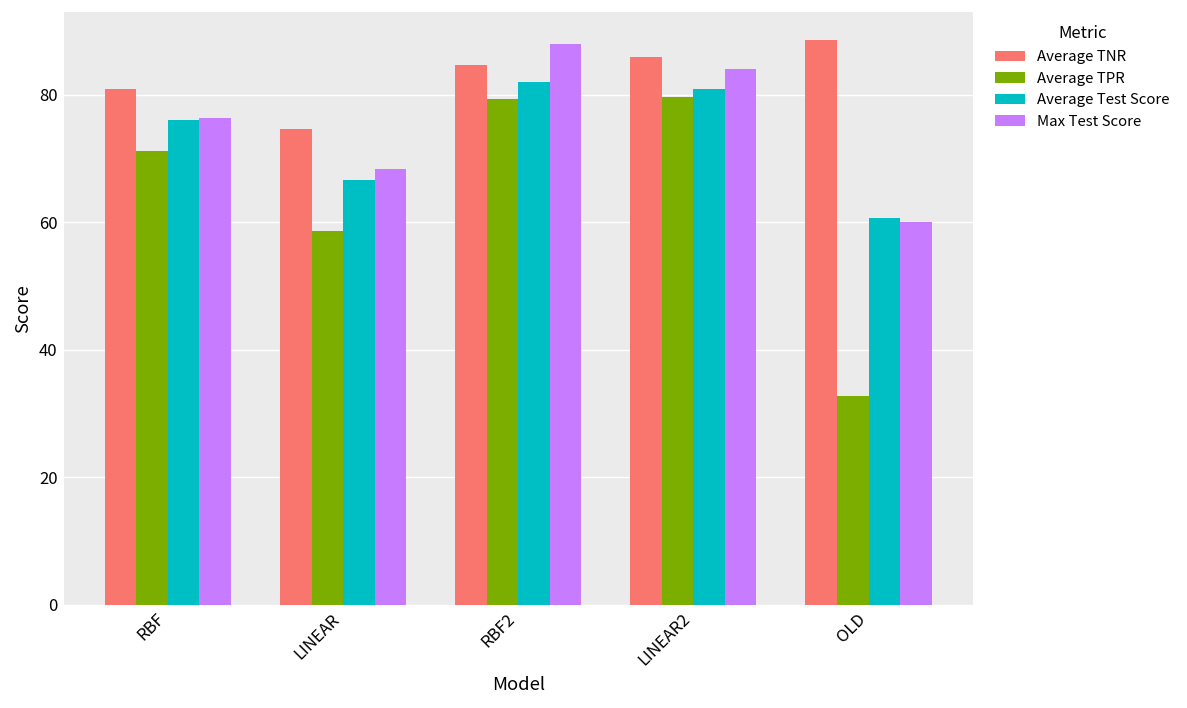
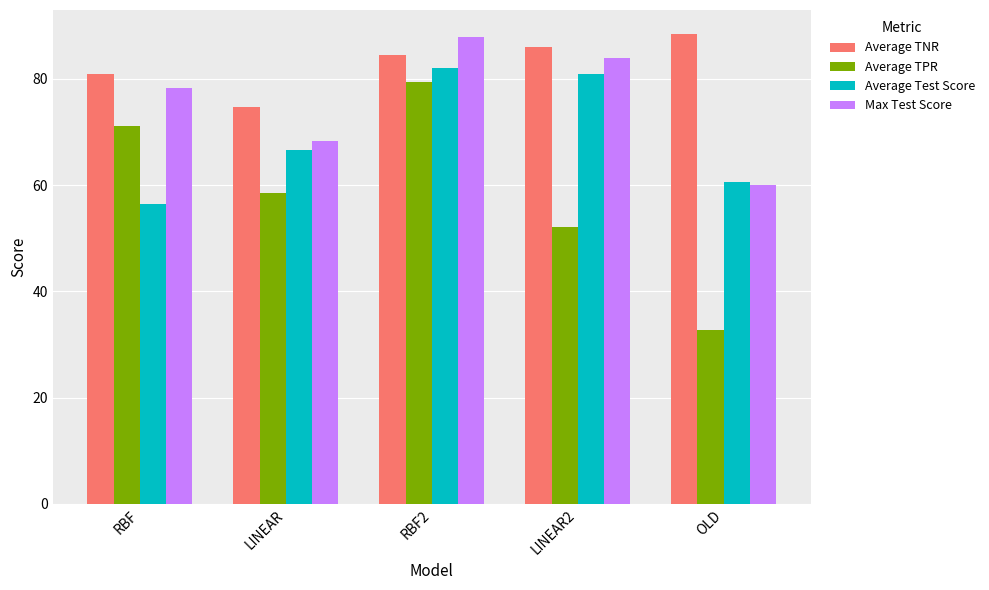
  {
    "Average TNR": {
      "RBF": 81,
      "LINEAR": 75,
      "RBF2": 85,
      "LINEAR2": 86,
      "OLD": 89
    },
    "Average TPR": {
      "RBF": 71,
      "LINEAR": 59,
      "RBF2": 79,
-     "LINEAR2": 80,
+     "LINEAR2": 52,
      "OLD": 33
    },
    "Average Test Score": {
-     "RBF": 76,
+     "RBF": 56,
      "LINEAR": 67,
      "RBF2": 82,
      "LINEAR2": 81,
      "OLD": 61
    },
    "Max Test Score": {
-     "RBF": 76,
+     "RBF": 78,
      "LINEAR": 68,
      "RBF2": 88,
      "LINEAR2": 84,
      "OLD": 60
    }
  }
